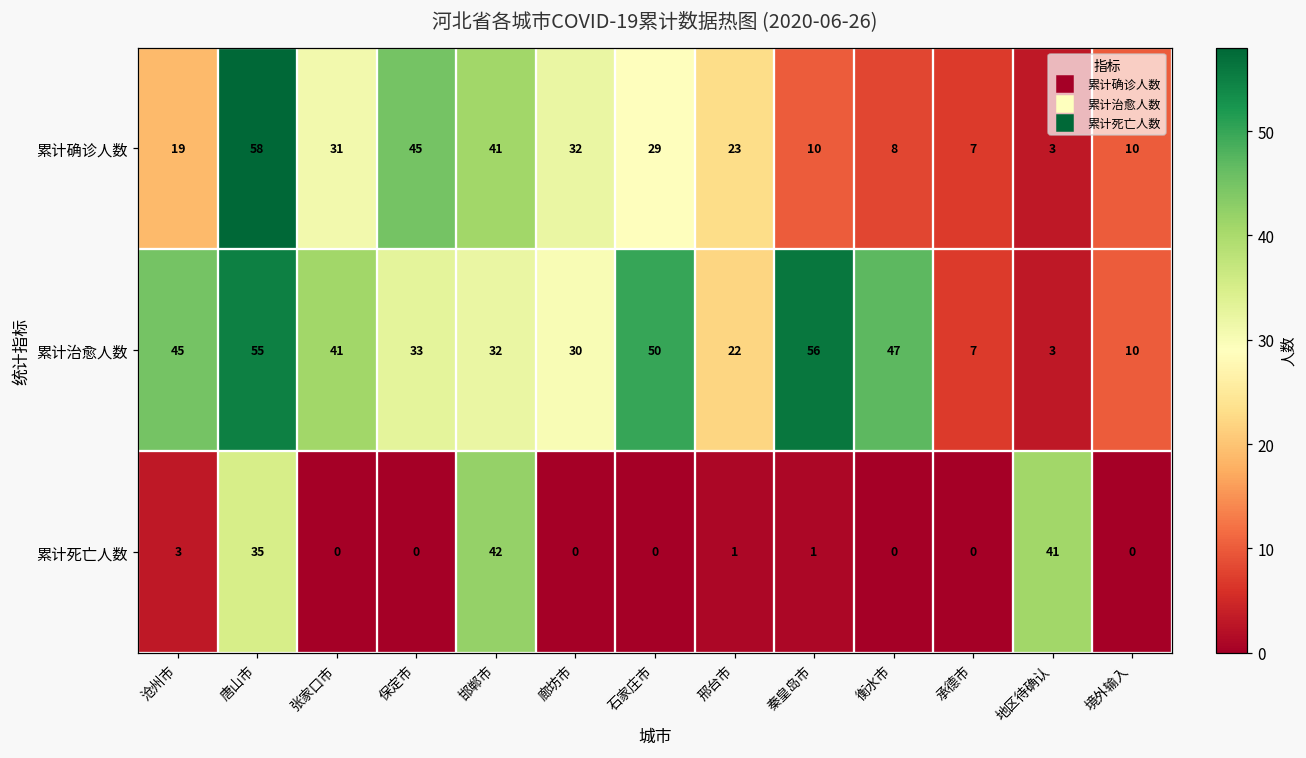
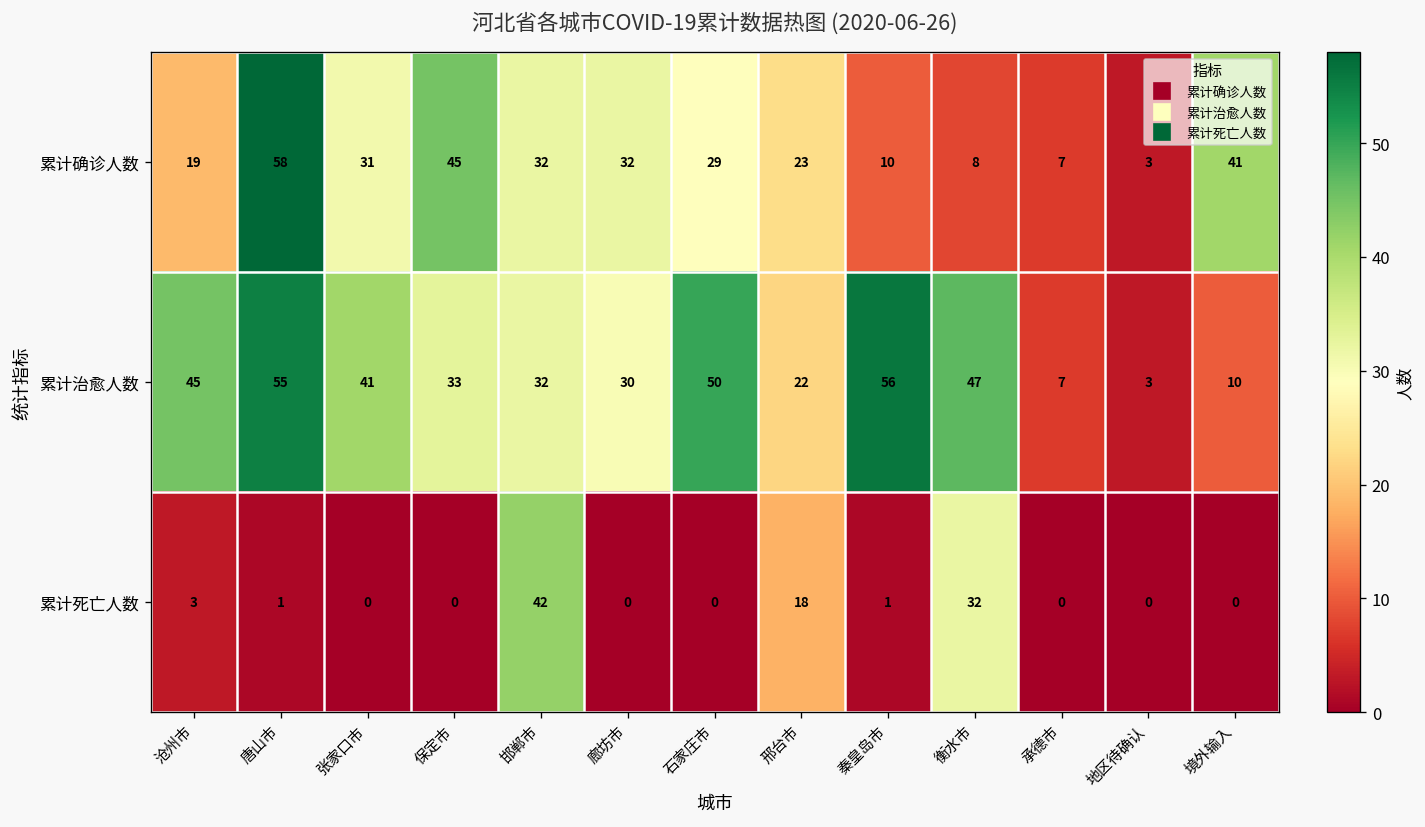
  {
    "累计确诊人数": {
      "沧州市": 19,
      "唐山市": 58,
      "张家口市": 31,
      "保定市": 45,
-     "邯郸市": 41,
+     "邯郸市": 32,
      "廊坊市": 32,
      "石家庄市": 29,
      "邢台市": 23,
      "秦皇岛市": 10,
      "衡水市": 8,
      "承德市": 7,
      "地区待确认": 3,
-     "境外输入": 10
+     "境外输入": 41
    },
    "累计治愈人数": {
      "沧州市": 45,
      "唐山市": 55,
      "张家口市": 41,
      "保定市": 33,
      "邯郸市": 32,
      "廊坊市": 30,
      "石家庄市": 50,
      "邢台市": 22,
      "秦皇岛市": 56,
      "衡水市": 47,
      "承德市": 7,
      "地区待确认": 3,
      "境外输入": 10
    },
    "累计死亡人数": {
      "沧州市": 3,
-     "唐山市": 35,
+     "唐山市": 1,
      "张家口市": 0,
      "保定市": 0,
      "邯郸市": 42,
      "廊坊市": 0,
      "石家庄市": 0,
-     "邢台市": 1,
+     "邢台市": 18,
      "秦皇岛市": 1,
-     "衡水市": 0,
+     "衡水市": 32,
      "承德市": 0,
-     "地区待确认": 41,
+     "地区待确认": 0,
      "境外输入": 0
    }
  }
